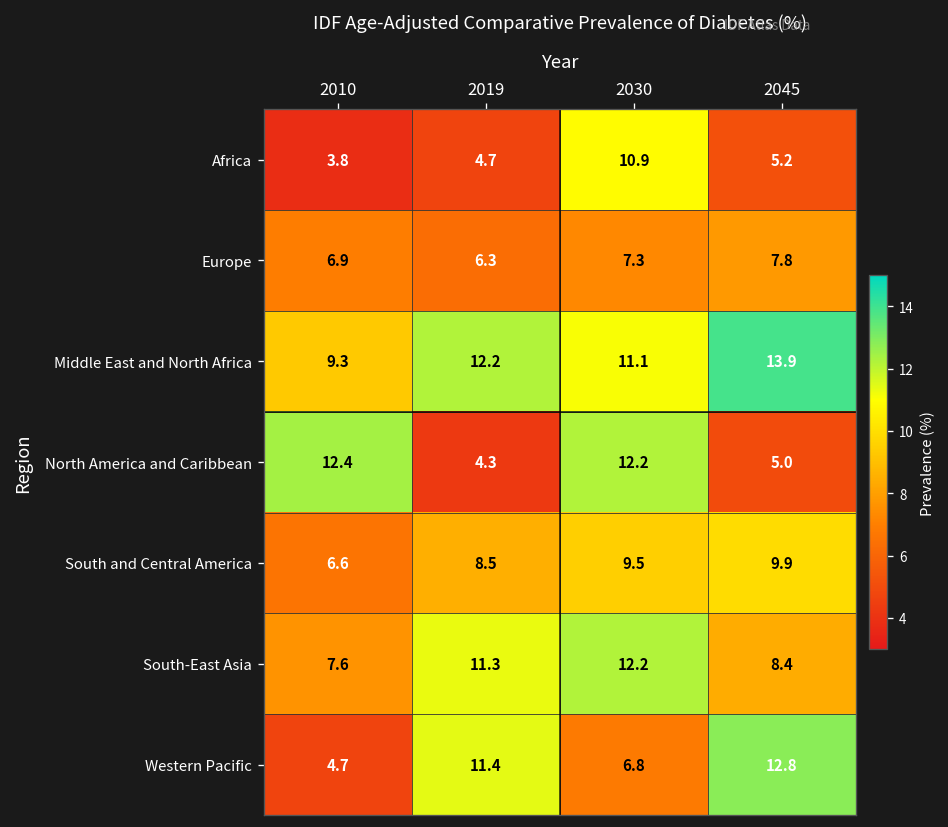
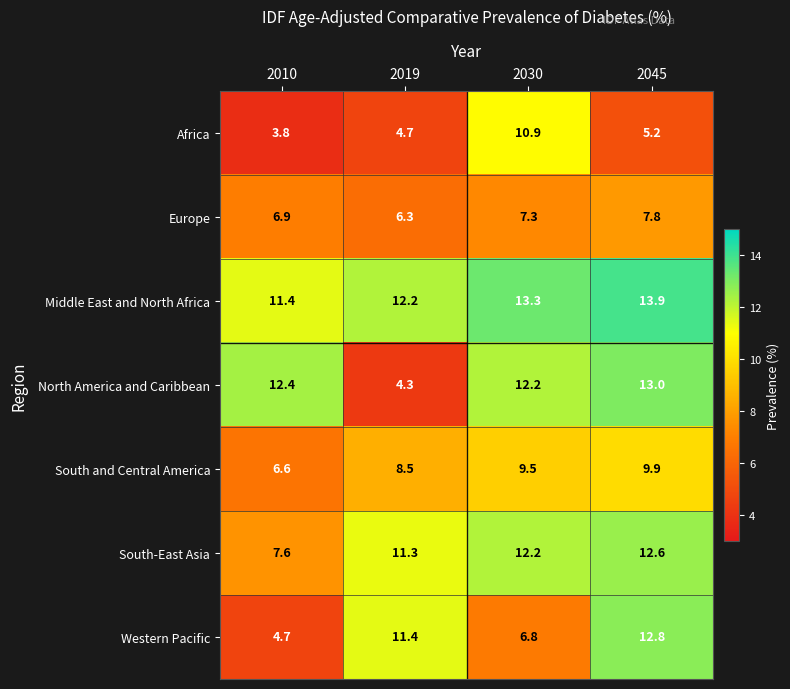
  {
    "Africa": {
      "2010": 3.8,
      "2019": 4.7,
      "2030": 10.9,
      "2045": 5.2
    },
    "Europe": {
      "2010": 6.9,
      "2019": 6.3,
      "2030": 7.3,
      "2045": 7.8
    },
    "Middle East and North Africa": {
-     "2010": 9.3,
+     "2010": 11.4,
      "2019": 12.2,
-     "2030": 11.1,
+     "2030": 13.3,
      "2045": 13.9
    },
    "North America and Caribbean": {
      "2010": 12.4,
      "2019": 4.3,
      "2030": 12.2,
-     "2045": 5.0
+     "2045": 13.0
    },
    "South and Central America": {
      "2010": 6.6,
      "2019": 8.5,
      "2030": 9.5,
      "2045": 9.9
    },
    "South-East Asia": {
      "2010": 7.6,
      "2019": 11.3,
      "2030": 12.2,
-     "2045": 8.4
+     "2045": 12.6
    },
    "Western Pacific": {
      "2010": 4.7,
      "2019": 11.4,
      "2030": 6.8,
      "2045": 12.8
    }
  }
